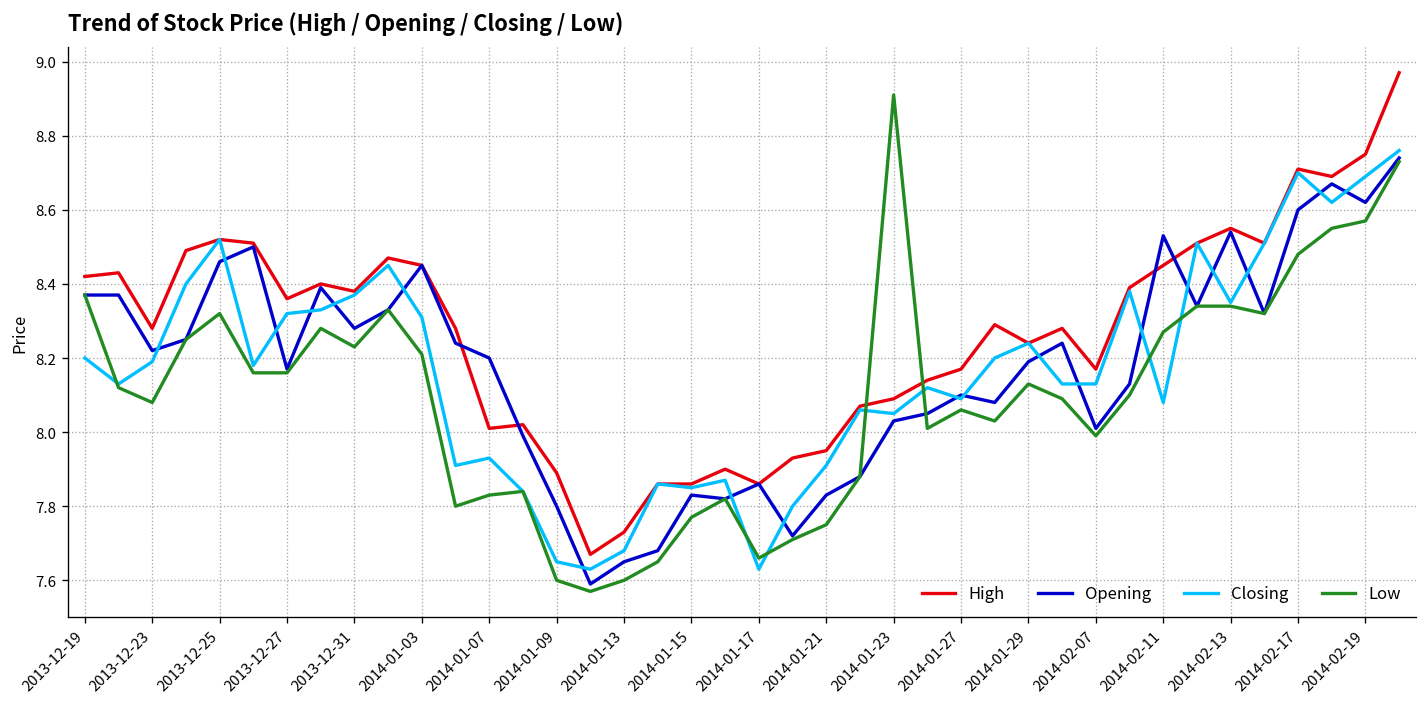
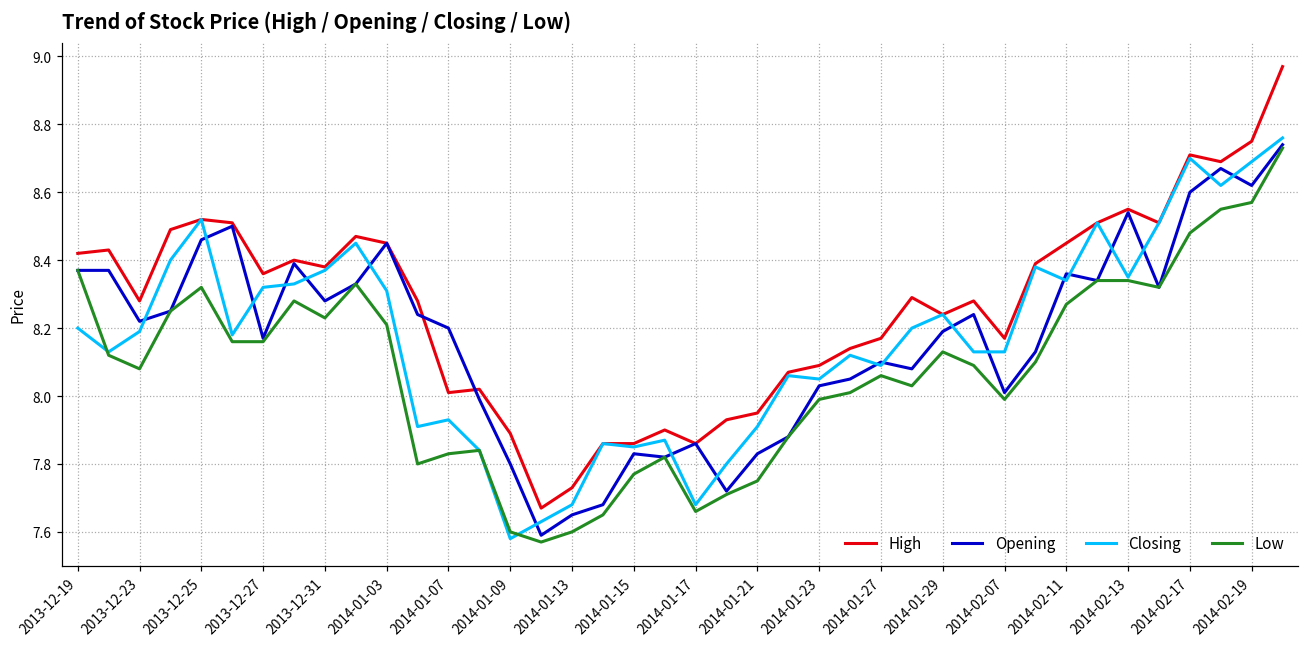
  {
    "High": {
      "2013-12-19": 8.42,
      "2013-12-23": 8.28,
      "2013-12-27": 8.36,
      "2013-12-31": 8.38,
      "2014-01-07": 8.01,
      "2014-01-09": 7.89,
      "2014-01-13": 7.73,
      "2014-01-15": 7.86,
      "2014-01-21": 7.95,
      "2014-01-23": 8.09,
      "2014-01-27": 8.17,
      "2014-02-07": 8.17,
      "2014-02-11": 8.45,
      "2014-02-13": 8.55,
      "2014-02-17": 8.71,
      "2014-02-19": 8.75
    },
    "Opening": {
      "2013-12-23": 8.22,
      "2013-12-25": 8.46,
      "2013-12-27": 8.17,
      "2013-12-31": 8.28,
      "2014-01-07": 8.20,
      "2014-01-09": 7.80,
      "2014-01-13": 7.65,
      "2014-01-15": 7.83,
      "2014-01-21": 7.83,
      "2014-01-23": 8.03,
      "2014-01-27": 8.10,
      "2014-01-29": 8.19,
      "2014-02-07": 8.01,
-     "2014-02-11": 8.53,
+     "2014-02-11": 8.36,
      "2014-02-13": 8.54,
      "2014-02-17": 8.60,
      "2014-02-19": 8.62
    },
    "Closing": {
      "2013-12-19": 8.20,
      "2013-12-23": 8.19,
      "2013-12-27": 8.32,
      "2013-12-31": 8.37,
      "2014-01-03": 8.31,
      "2014-01-07": 7.93,
-     "2014-01-09": 7.65,
+     "2014-01-09": 7.58,
      "2014-01-13": 7.68,
      "2014-01-15": 7.85,
-     "2014-01-17": 7.63,
+     "2014-01-17": 7.68,
      "2014-01-21": 7.91,
      "2014-01-23": 8.05,
      "2014-01-27": 8.09,
      "2014-02-07": 8.13,
-     "2014-02-11": 8.08,
+     "2014-02-11": 8.34,
      "2014-02-13": 8.35,
      "2014-02-17": 8.70,
      "2014-02-19": 8.69
    },
    "Low": {
      "2013-12-23": 8.08,
      "2013-12-25": 8.32,
      "2013-12-27": 8.16,
      "2013-12-31": 8.23,
      "2014-01-03": 8.21,
      "2014-01-07": 7.83,
      "2014-01-09": 7.60,
      "2014-01-13": 7.60,
      "2014-01-15": 7.77,
      "2014-01-17": 7.66,
      "2014-01-21": 7.75,
-     "2014-01-23": 8.91,
+     "2014-01-23": 7.99,
      "2014-01-27": 8.06,
      "2014-01-29": 8.13,
      "2014-02-07": 7.99,
      "2014-02-11": 8.27,
      "2014-02-13": 8.34,
      "2014-02-17": 8.48,
      "2014-02-19": 8.57
    }
  }
